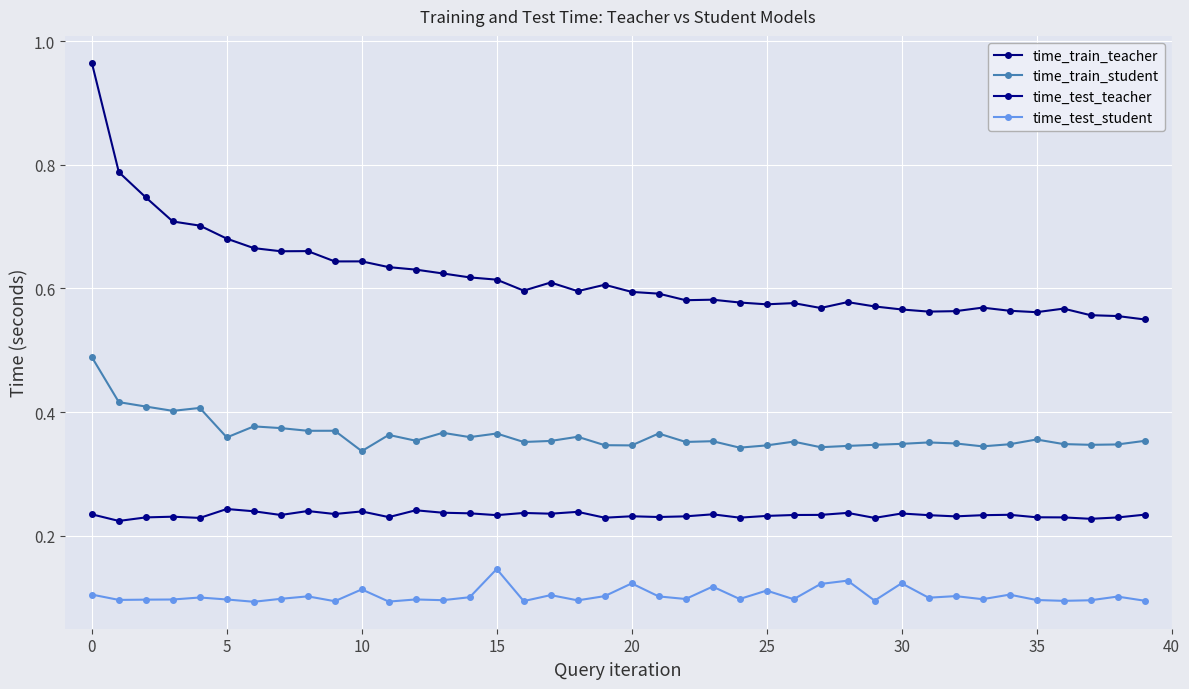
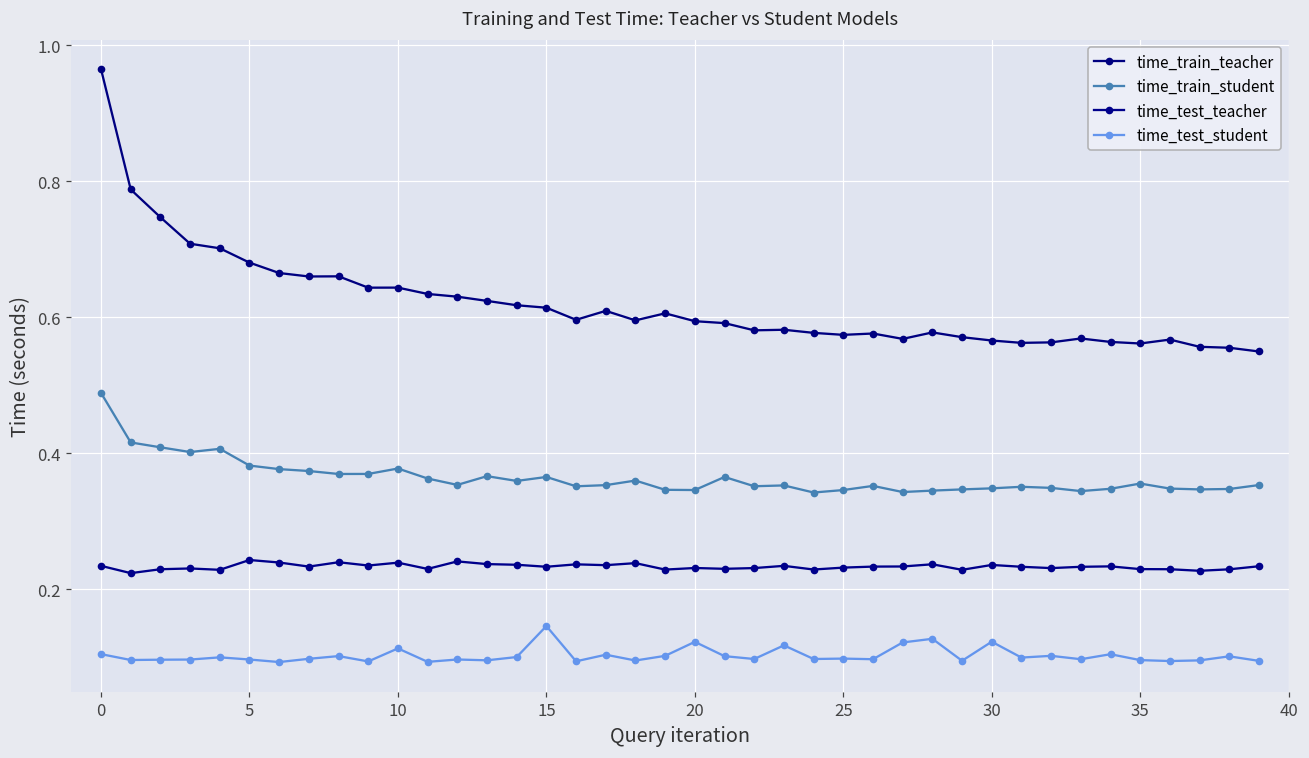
  {
    "time_train_student": {
      "0": 0.49,
-     "5": 0.36,
-     "10": 0.34,
+     "5": 0.38,
+     "10": 0.38,
      "15": 0.37,
      "20": 0.35,
      "25": 0.35,
      "30": 0.35,
      "35": 0.36
    },
    "time_test_student": {
      "0": 0.10,
      "5": 0.10,
      "10": 0.11,
      "15": 0.15,
      "20": 0.12,
-     "25": 0.11,
+     "25": 0.10,
      "30": 0.12,
      "35": 0.10
    }
  }
